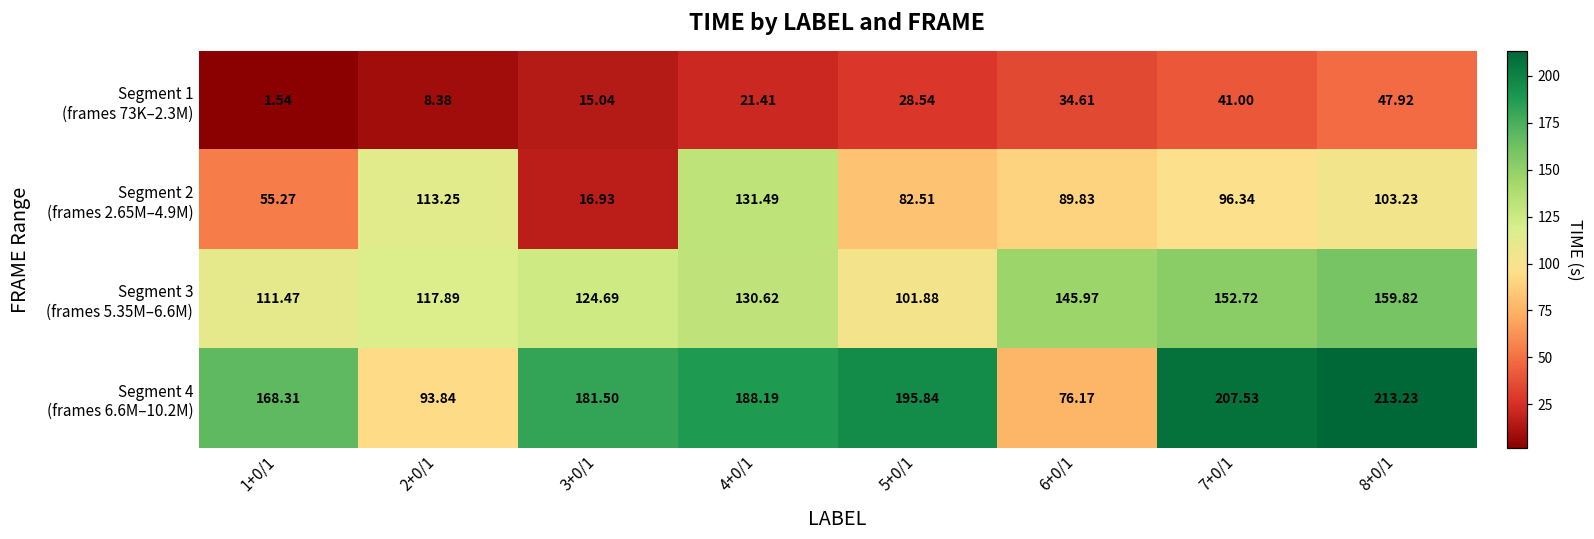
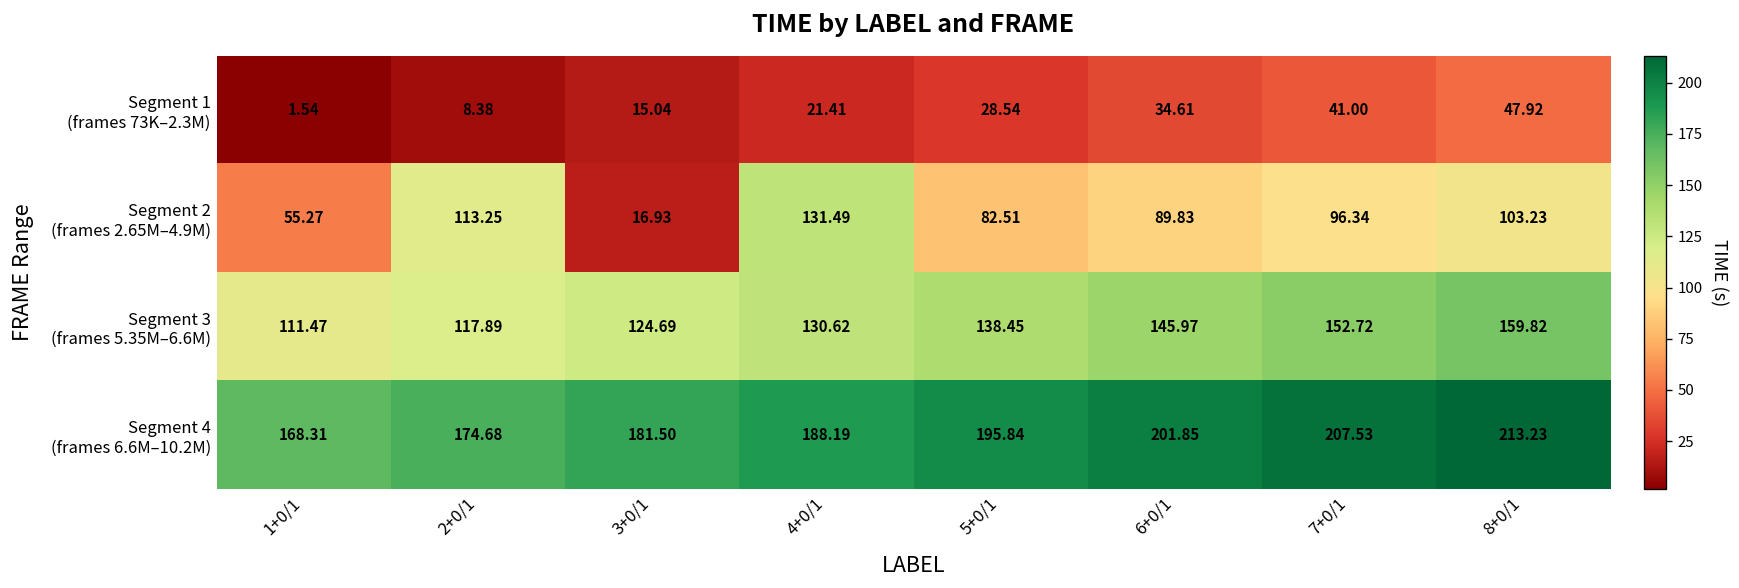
  {
    "Segment 1 (frames 73K–2.3M)": {
      "1+0/1": 1.54,
      "2+0/1": 8.38,
      "3+0/1": 15.04,
      "4+0/1": 21.41,
      "5+0/1": 28.54,
      "6+0/1": 34.61,
      "7+0/1": 41.00,
      "8+0/1": 47.92
    },
    "Segment 2 (frames 2.65M–4.9M)": {
      "1+0/1": 55.27,
      "2+0/1": 113.25,
      "3+0/1": 16.93,
      "4+0/1": 131.49,
      "5+0/1": 82.51,
      "6+0/1": 89.83,
      "7+0/1": 96.34,
      "8+0/1": 103.23
    },
    "Segment 3 (frames 5.35M–6.6M)": {
      "1+0/1": 111.47,
      "2+0/1": 117.89,
      "3+0/1": 124.69,
      "4+0/1": 130.62,
-     "5+0/1": 101.88,
+     "5+0/1": 138.45,
      "6+0/1": 145.97,
      "7+0/1": 152.72,
      "8+0/1": 159.82
    },
    "Segment 4 (frames 6.6M–10.2M)": {
      "1+0/1": 168.31,
-     "2+0/1": 93.84,
+     "2+0/1": 174.68,
      "3+0/1": 181.50,
      "4+0/1": 188.19,
      "5+0/1": 195.84,
-     "6+0/1": 76.17,
+     "6+0/1": 201.85,
      "7+0/1": 207.53,
      "8+0/1": 213.23
    }
  }
